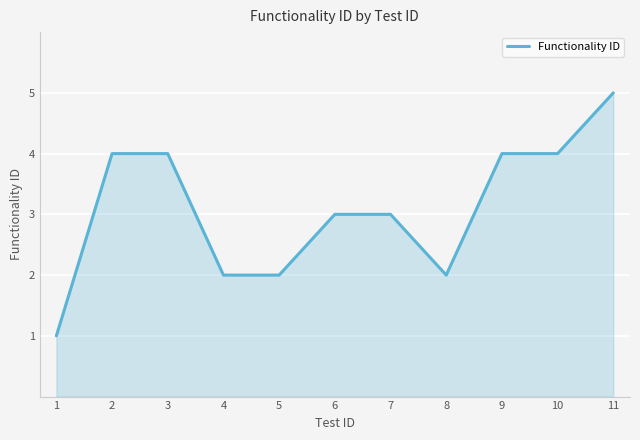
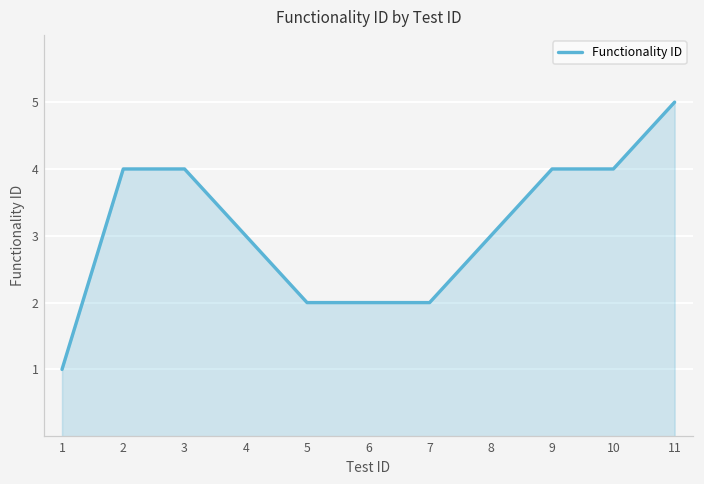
  {
    "1": 1,
    "2": 4,
    "3": 4,
-   "4": 2,
+   "4": 3,
    "5": 2,
-   "6": 3,
-   "7": 3,
-   "8": 2,
+   "6": 2,
+   "7": 2,
+   "8": 3,
    "9": 4,
    "10": 4,
    "11": 5
  }
